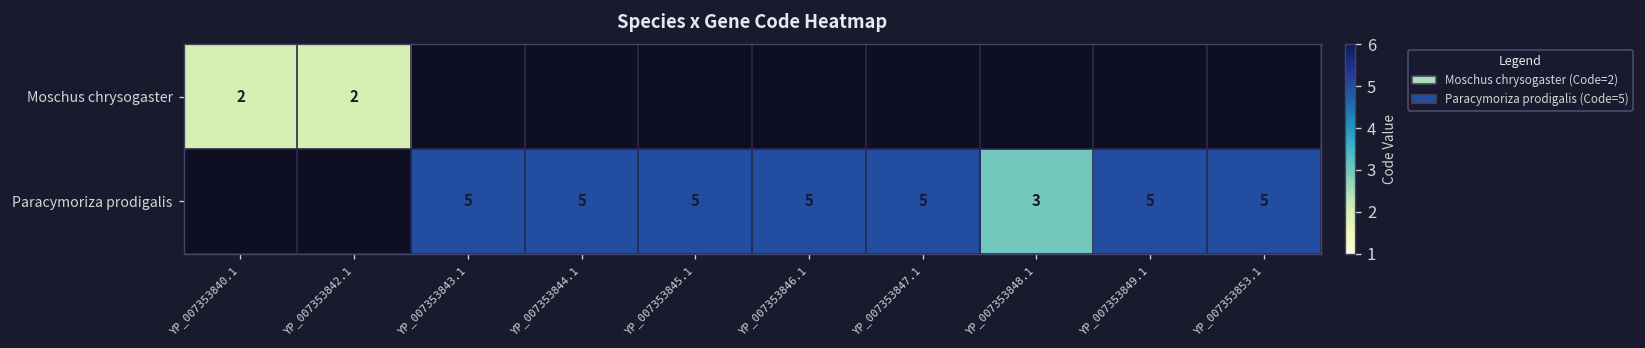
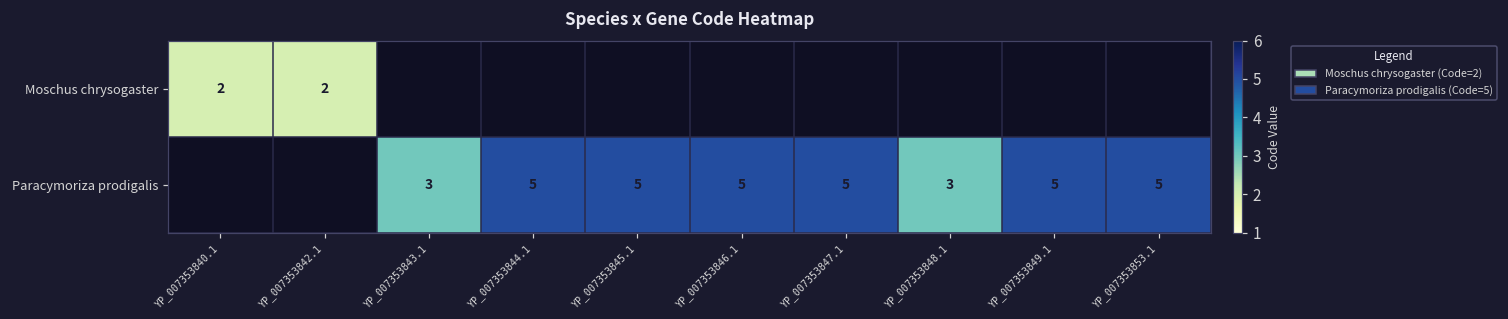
  {
    "Moschus chrysogaster": {
      "YP_007353840.1": 2,
      "YP_007353842.1": 2
    },
    "Paracymoriza prodigalis": {
-     "YP_007353843.1": 5,
+     "YP_007353843.1": 3,
      "YP_007353844.1": 5,
      "YP_007353845.1": 5,
      "YP_007353846.1": 5,
      "YP_007353847.1": 5,
      "YP_007353848.1": 3,
      "YP_007353849.1": 5,
      "YP_007353853.1": 5
    }
  }
